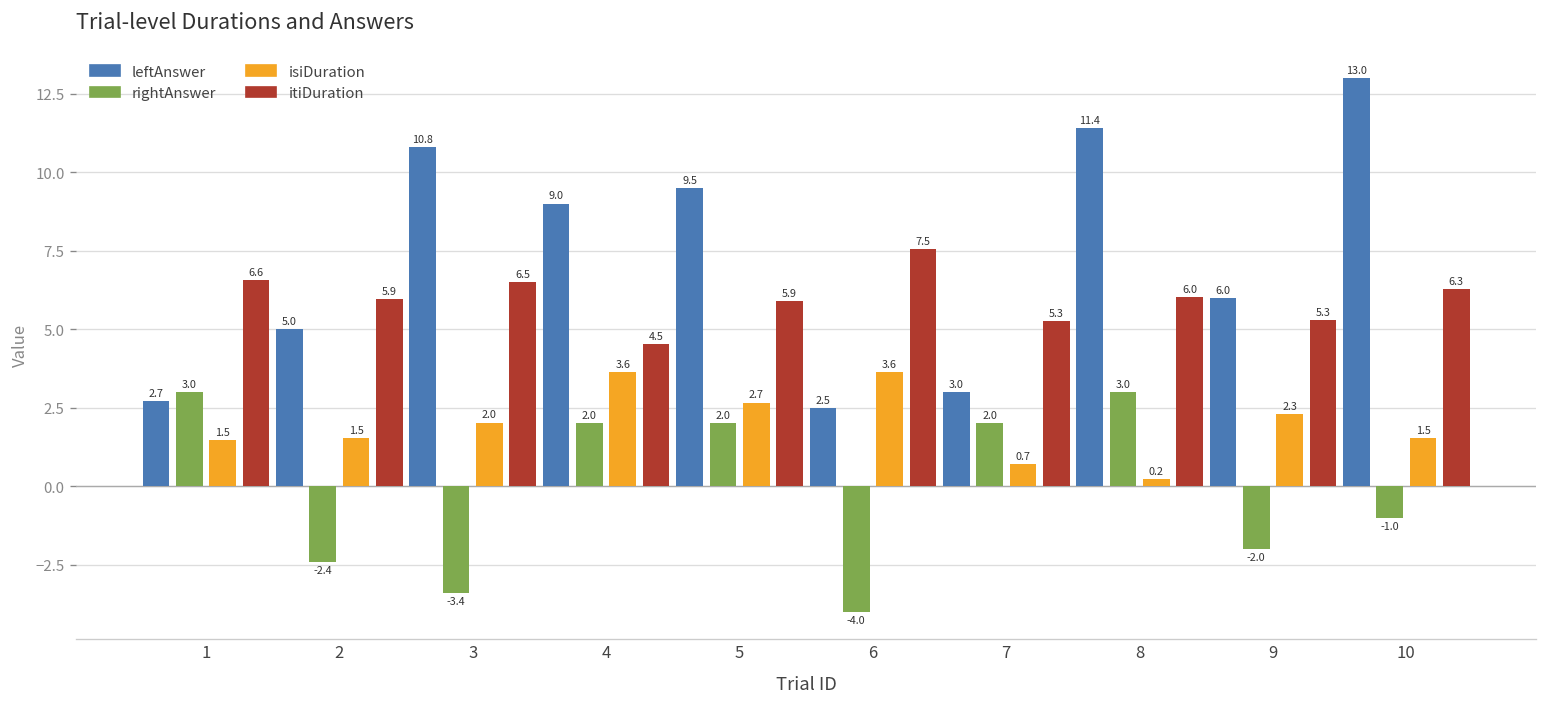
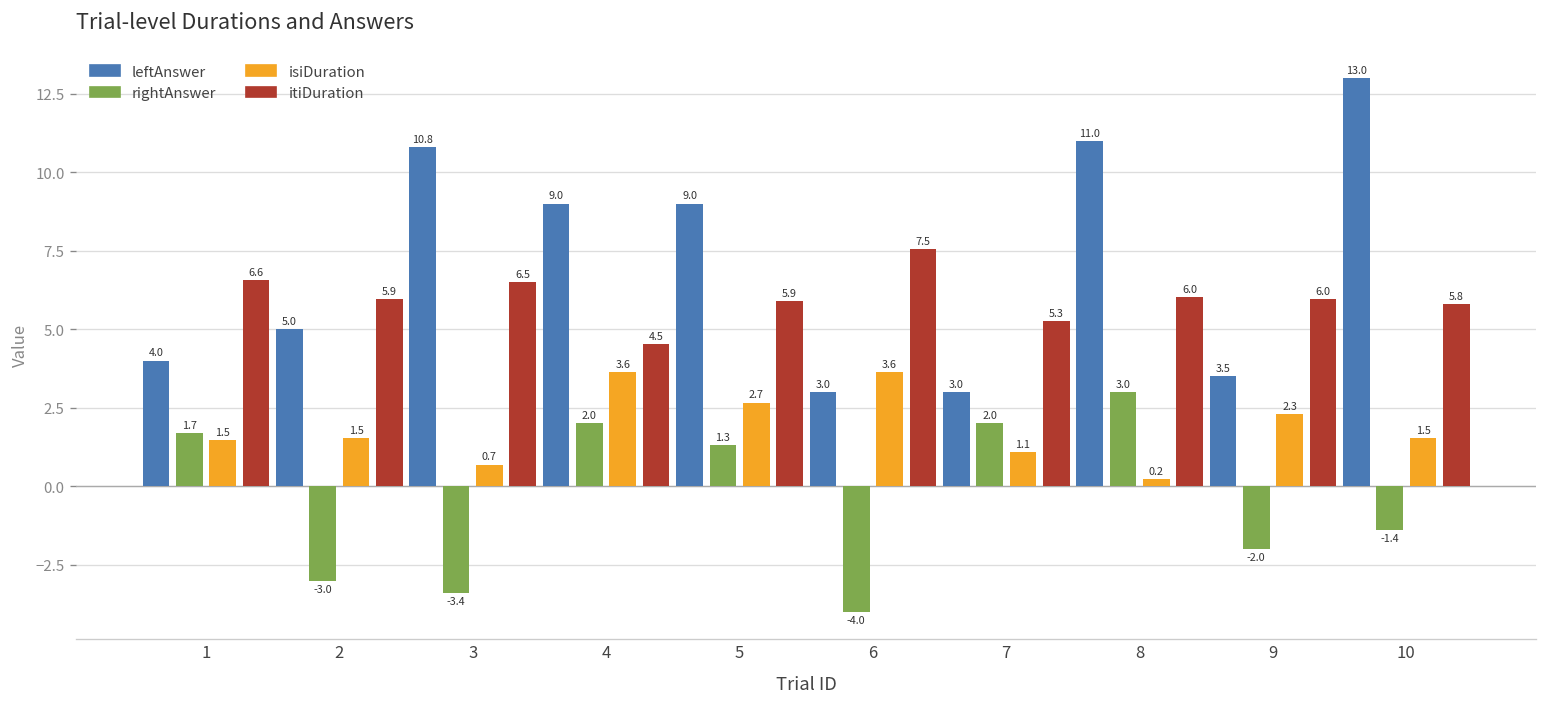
  {
    "leftAnswer": {
-     "1": 2.7,
+     "1": 4.0,
      "2": 5.0,
      "3": 10.8,
      "4": 9.0,
-     "5": 9.5,
-     "6": 2.5,
+     "5": 9.0,
+     "6": 3.0,
      "7": 3.0,
-     "8": 11.4,
-     "9": 6.0,
+     "8": 11.0,
+     "9": 3.5,
      "10": 13.0
    },
    "rightAnswer": {
-     "1": 3.0,
-     "2": -2.4,
+     "1": 1.7,
+     "2": -3.0,
      "3": -3.4,
      "4": 2.0,
-     "5": 2.0,
+     "5": 1.3,
      "6": -4.0,
      "7": 2.0,
      "8": 3.0,
      "9": -2.0,
-     "10": -1.0
+     "10": -1.4
    },
    "isiDuration": {
      "1": 1.5,
      "2": 1.5,
-     "3": 2.0,
+     "3": 0.7,
      "4": 3.6,
      "5": 2.7,
      "6": 3.6,
-     "7": 0.7,
+     "7": 1.1,
      "8": 0.2,
      "9": 2.3,
      "10": 1.5
    },
    "itiDuration": {
      "1": 6.6,
      "2": 5.9,
      "3": 6.5,
      "4": 4.5,
      "5": 5.9,
      "6": 7.5,
      "7": 5.3,
      "8": 6.0,
-     "9": 5.3,
-     "10": 6.3
+     "9": 6.0,
+     "10": 5.8
    }
  }
